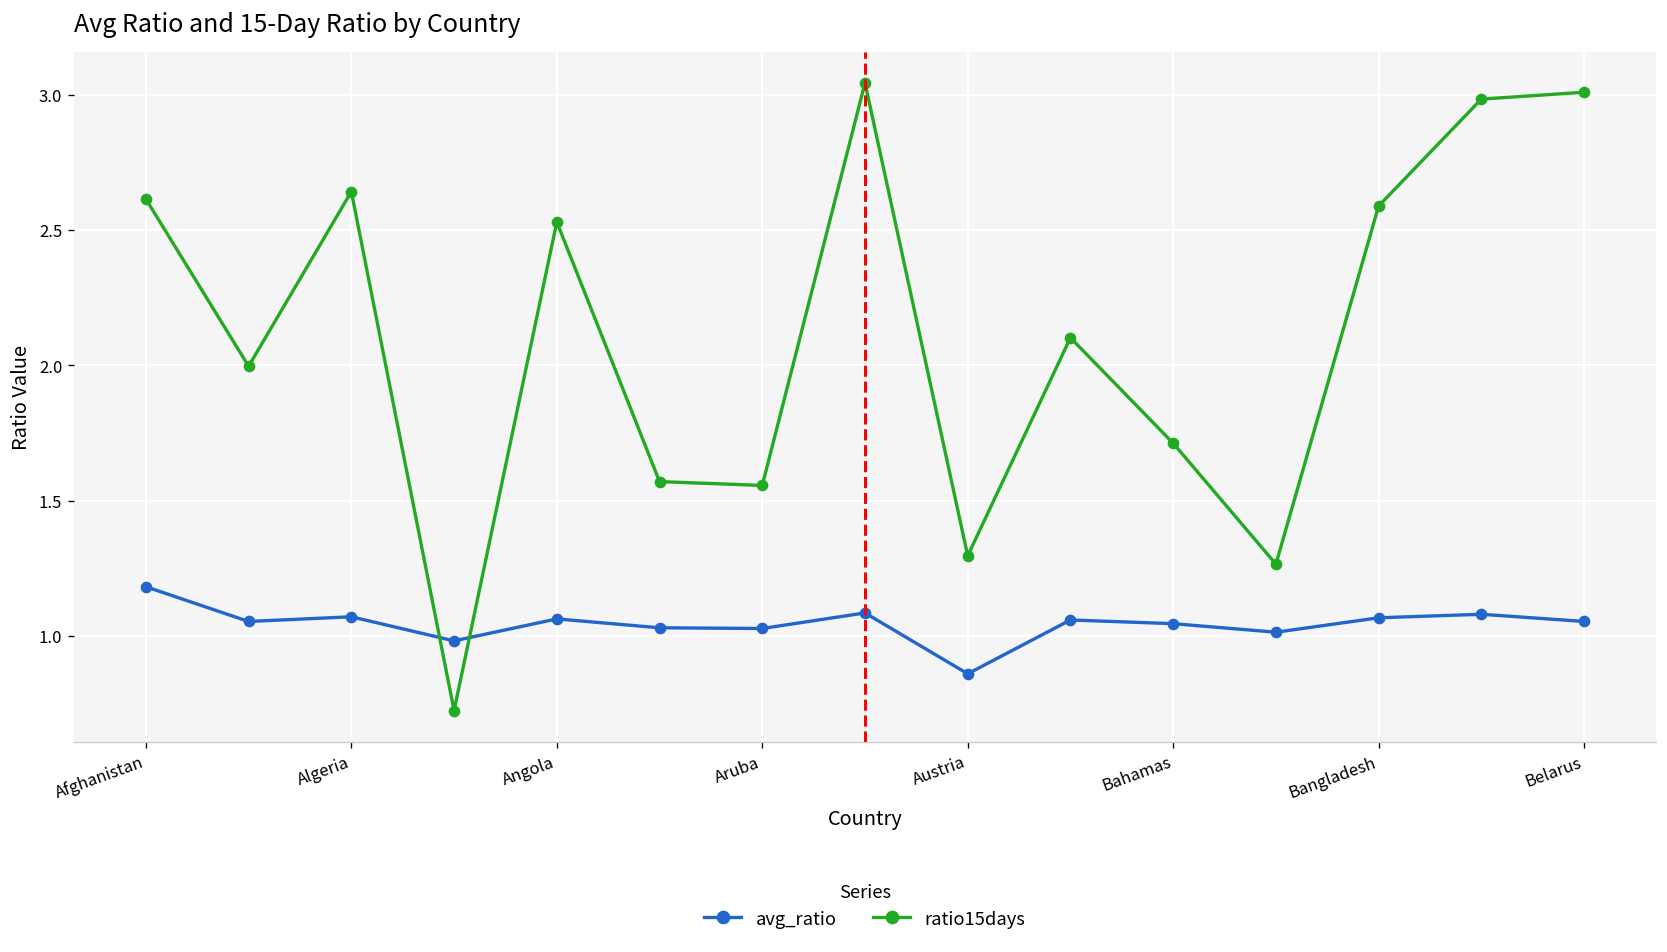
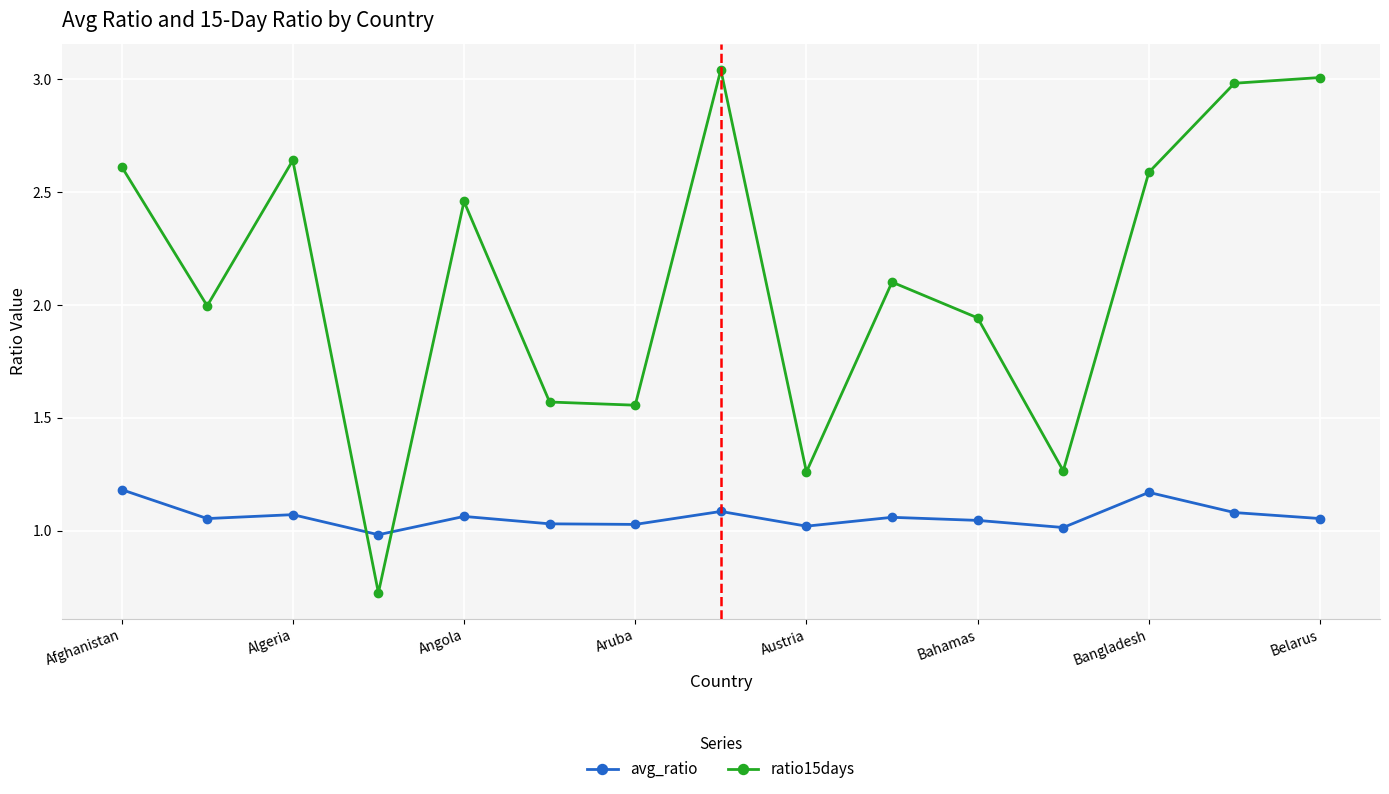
  {
    "avg_ratio": {
      "Afghanistan": 1.18,
      "Algeria": 1.07,
      "Angola": 1.06,
      "Aruba": 1.03,
-     "Austria": 0.86,
+     "Austria": 1.02,
      "Bahamas": 1.05,
-     "Bangladesh": 1.07,
+     "Bangladesh": 1.17,
      "Belarus": 1.05
    },
    "ratio15days": {
      "Afghanistan": 2.61,
      "Algeria": 2.64,
-     "Angola": 2.53,
+     "Angola": 2.46,
      "Aruba": 1.56,
-     "Austria": 1.30,
-     "Bahamas": 1.71,
+     "Austria": 1.26,
+     "Bahamas": 1.94,
      "Bangladesh": 2.59,
      "Belarus": 3.01
    }
  }
